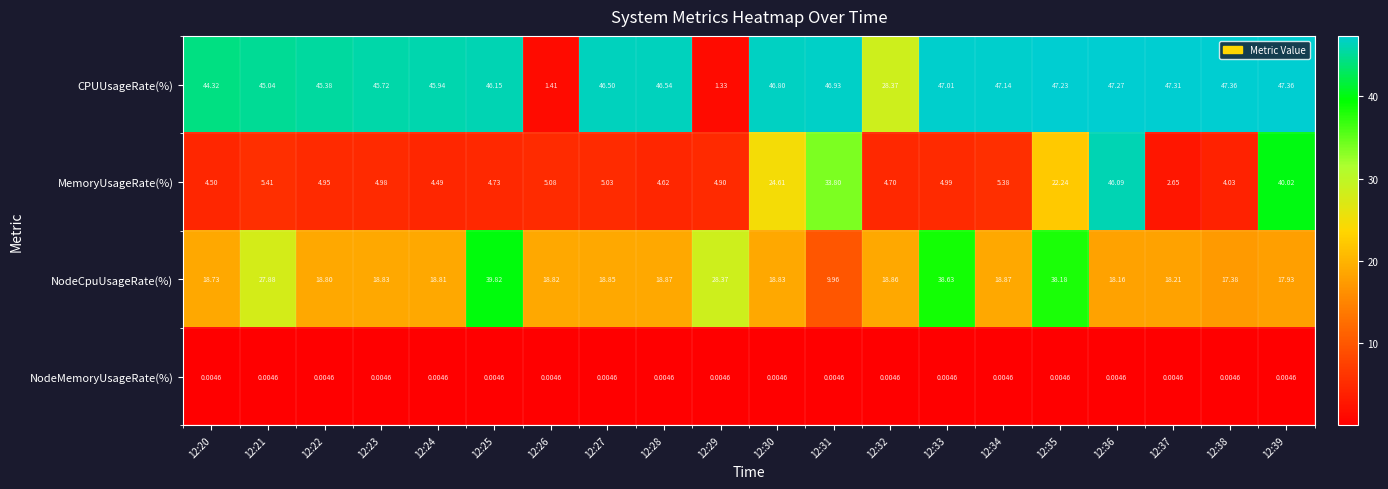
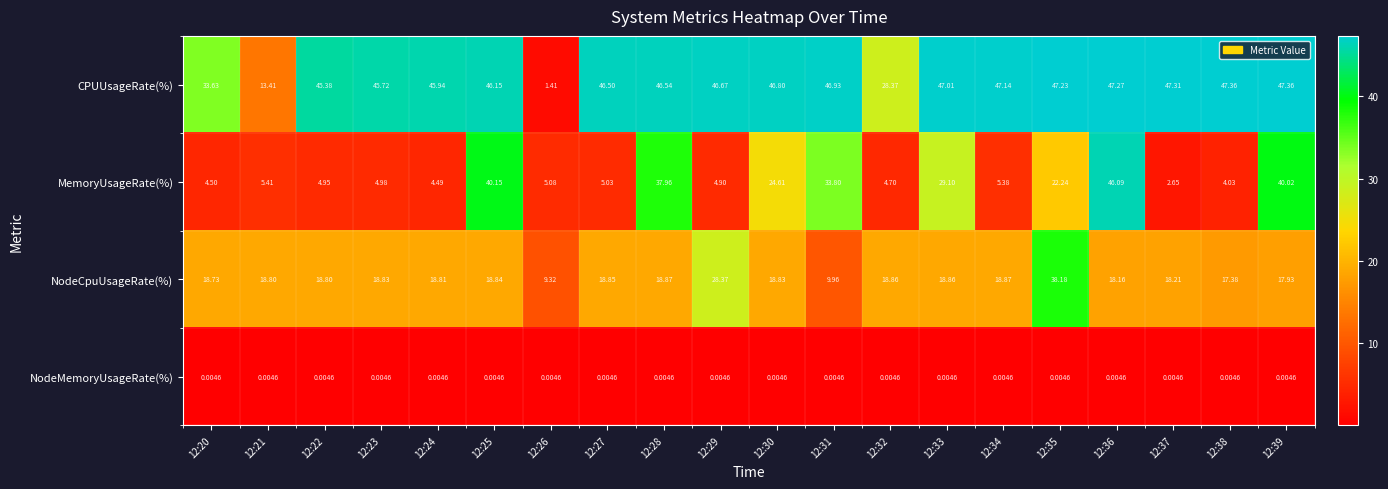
  {
    "CPUUsageRate(%)": {
-     "12:20": 44.32,
-     "12:21": 45.04,
+     "12:20": 33.63,
+     "12:21": 13.41,
      "12:22": 45.38,
      "12:23": 45.72,
      "12:24": 45.94,
      "12:25": 46.15,
      "12:26": 1.41,
      "12:27": 46.50,
      "12:28": 46.54,
-     "12:29": 1.33,
+     "12:29": 46.67,
      "12:30": 46.80,
      "12:31": 46.93,
      "12:32": 28.37,
      "12:33": 47.01,
      "12:34": 47.14,
      "12:35": 47.23,
      "12:36": 47.27,
      "12:37": 47.31,
      "12:38": 47.36,
      "12:39": 47.36
    },
    "MemoryUsageRate(%)": {
      "12:20": 4.50,
      "12:21": 5.41,
      "12:22": 4.95,
      "12:23": 4.98,
      "12:24": 4.49,
-     "12:25": 4.73,
+     "12:25": 40.15,
      "12:26": 5.08,
      "12:27": 5.03,
-     "12:28": 4.62,
+     "12:28": 37.96,
      "12:29": 4.90,
      "12:30": 24.61,
      "12:31": 33.80,
      "12:32": 4.70,
-     "12:33": 4.99,
+     "12:33": 29.10,
      "12:34": 5.38,
      "12:35": 22.24,
      "12:36": 46.09,
      "12:37": 2.65,
      "12:38": 4.03,
      "12:39": 40.02
    },
    "NodeCpuUsageRate(%)": {
      "12:20": 18.73,
-     "12:21": 27.88,
+     "12:21": 18.80,
      "12:22": 18.80,
      "12:23": 18.83,
      "12:24": 18.81,
-     "12:25": 39.82,
-     "12:26": 18.82,
+     "12:25": 18.84,
+     "12:26": 9.32,
      "12:27": 18.85,
      "12:28": 18.87,
      "12:29": 28.37,
      "12:30": 18.83,
      "12:31": 9.96,
      "12:32": 18.86,
-     "12:33": 38.63,
+     "12:33": 18.86,
      "12:34": 18.87,
      "12:35": 38.18,
      "12:36": 18.16,
      "12:37": 18.21,
      "12:38": 17.38,
      "12:39": 17.93
    },
    "NodeMemoryUsageRate(%)": {
      "12:20": 0.0046,
      "12:21": 0.0046,
      "12:22": 0.0046,
      "12:23": 0.0046,
      "12:24": 0.0046,
      "12:25": 0.0046,
      "12:26": 0.0046,
      "12:27": 0.0046,
      "12:28": 0.0046,
      "12:29": 0.0046,
      "12:30": 0.0046,
      "12:31": 0.0046,
      "12:32": 0.0046,
      "12:33": 0.0046,
      "12:34": 0.0046,
      "12:35": 0.0046,
      "12:36": 0.0046,
      "12:37": 0.0046,
      "12:38": 0.0046,
      "12:39": 0.0046
    }
  }
